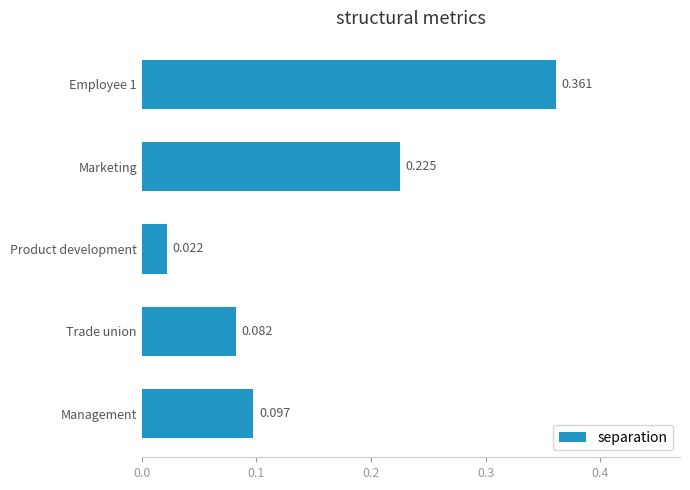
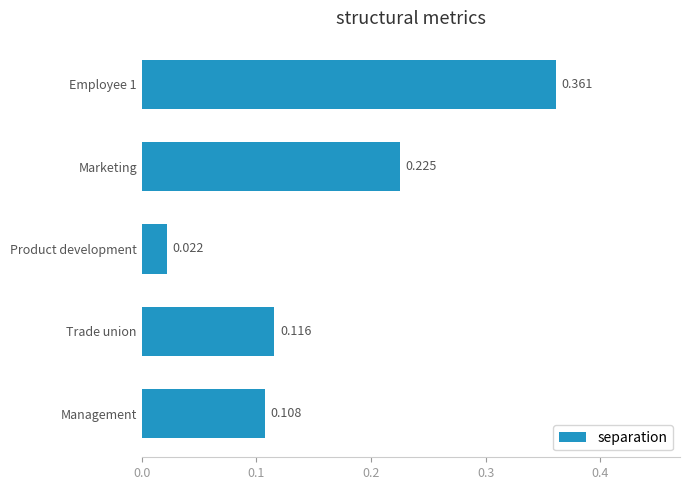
  {
    "Employee 1": 0.361,
    "Marketing": 0.225,
    "Product development": 0.022,
-   "Trade union": 0.082,
-   "Management": 0.097
+   "Trade union": 0.116,
+   "Management": 0.108
  }
